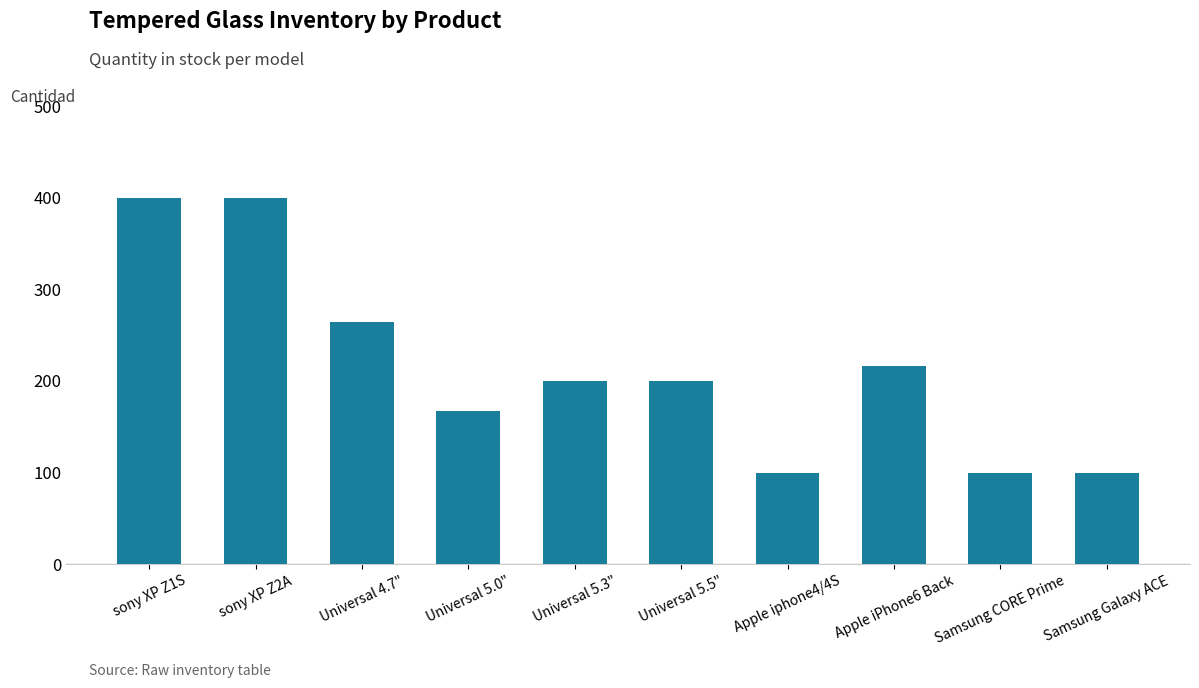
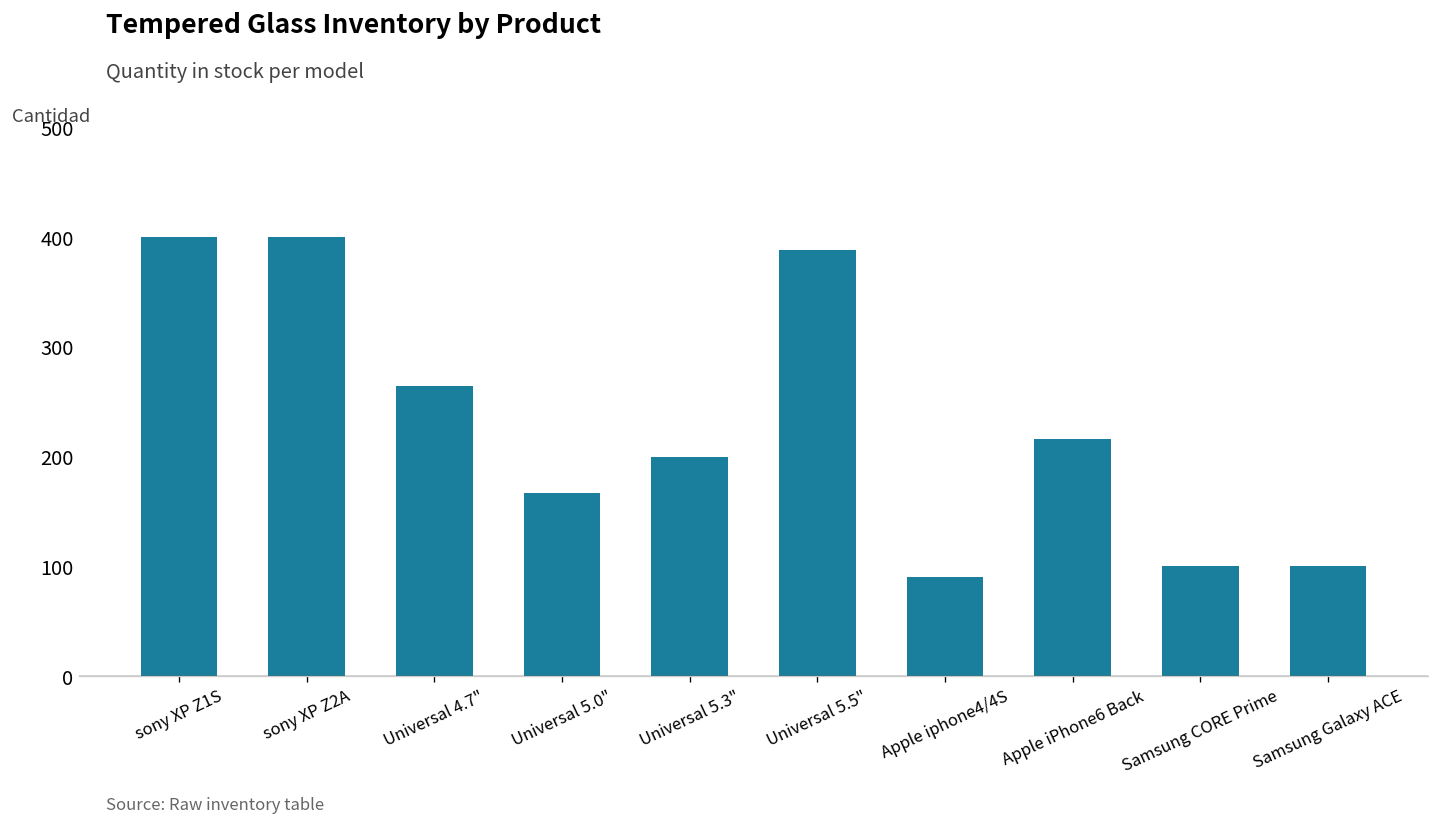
  {
    "sony XP Z1S": 400,
    "sony XP Z2A": 400,
    "Universal 4.7\"": 260,
    "Universal 5.0\"": 170,
    "Universal 5.3\"": 200,
-   "Universal 5.5\"": 200,
-   "Apple iphone4/4S": 100,
+   "Universal 5.5\"": 390,
+   "Apple iphone4/4S": 90,
    "Apple iPhone6 Back": 220,
    "Samsung CORE Prime": 100,
    "Samsung Galaxy ACE": 100
  }
